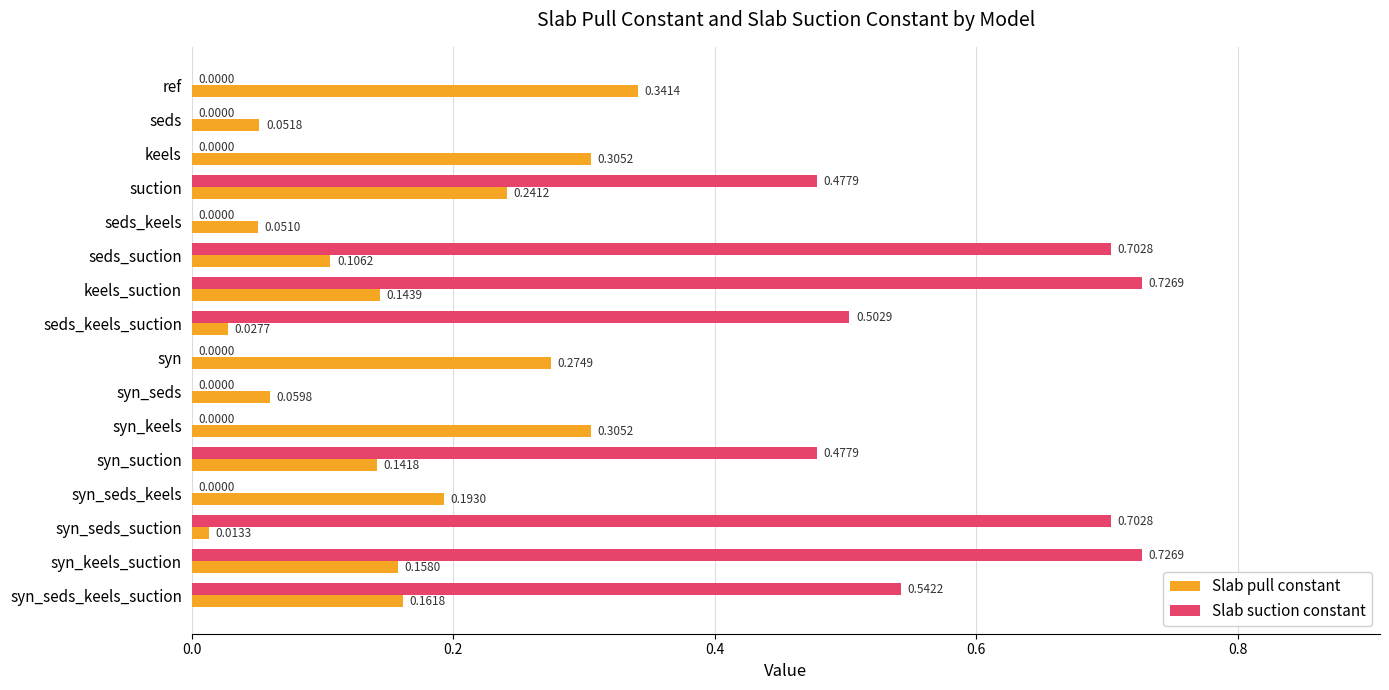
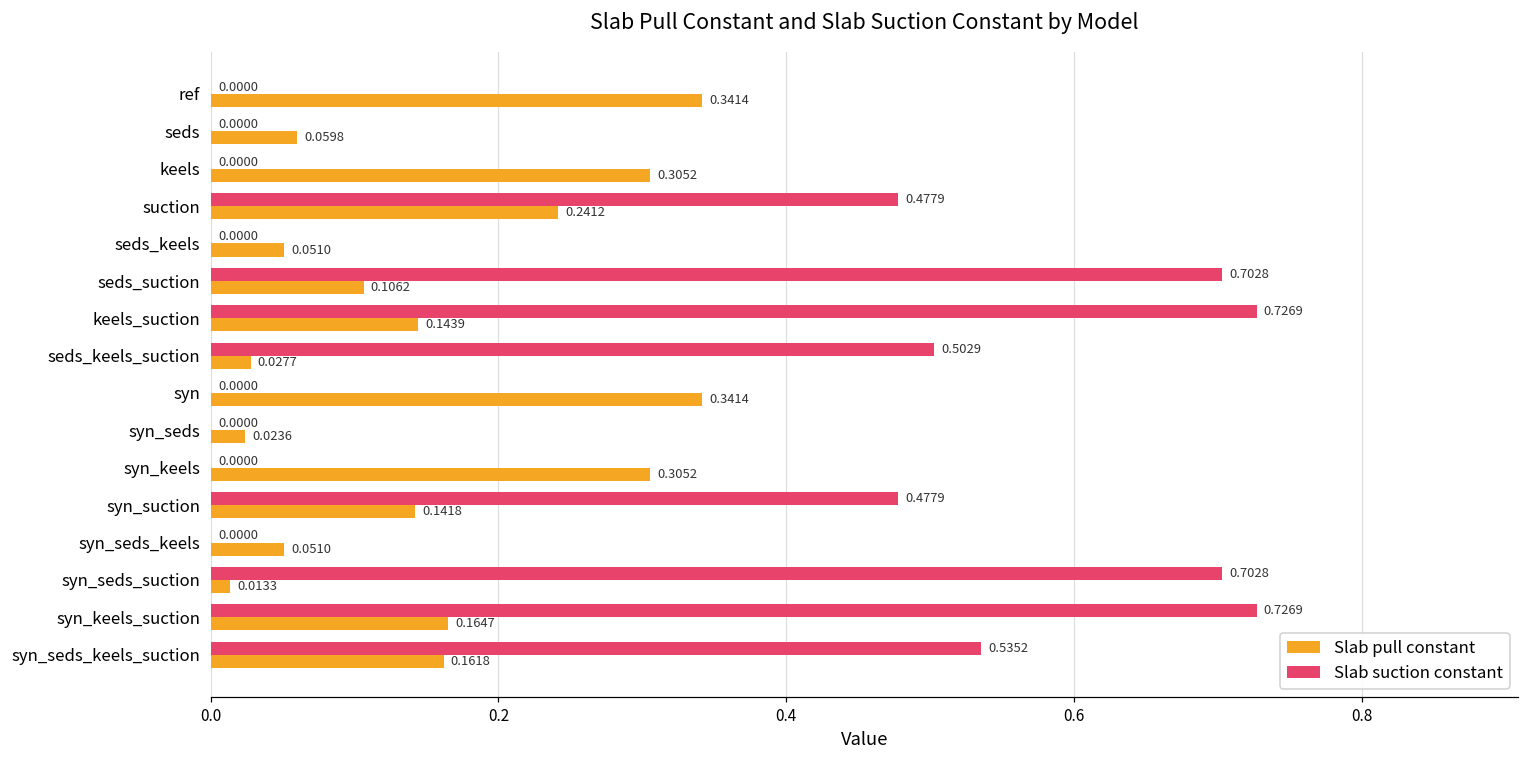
  {
    "Slab pull constant": {
      "ref": 0.3414,
-     "seds": 0.0518,
+     "seds": 0.0598,
      "keels": 0.3052,
      "suction": 0.2412,
      "seds_keels": 0.0510,
      "seds_suction": 0.1062,
      "keels_suction": 0.1439,
      "seds_keels_suction": 0.0277,
-     "syn": 0.2749,
-     "syn_seds": 0.0598,
+     "syn": 0.3414,
+     "syn_seds": 0.0236,
      "syn_keels": 0.3052,
      "syn_suction": 0.1418,
-     "syn_seds_keels": 0.1930,
+     "syn_seds_keels": 0.0510,
      "syn_seds_suction": 0.0133,
-     "syn_keels_suction": 0.1580,
+     "syn_keels_suction": 0.1647,
      "syn_seds_keels_suction": 0.1618
    },
    "Slab suction constant": {
      "ref": 0.0000,
      "seds": 0.0000,
      "keels": 0.0000,
      "suction": 0.4779,
      "seds_keels": 0.0000,
      "seds_suction": 0.7028,
      "keels_suction": 0.7269,
      "seds_keels_suction": 0.5029,
      "syn": 0.0000,
      "syn_seds": 0.0000,
      "syn_keels": 0.0000,
      "syn_suction": 0.4779,
      "syn_seds_keels": 0.0000,
      "syn_seds_suction": 0.7028,
      "syn_keels_suction": 0.7269,
-     "syn_seds_keels_suction": 0.5422
+     "syn_seds_keels_suction": 0.5352
    }
  }
